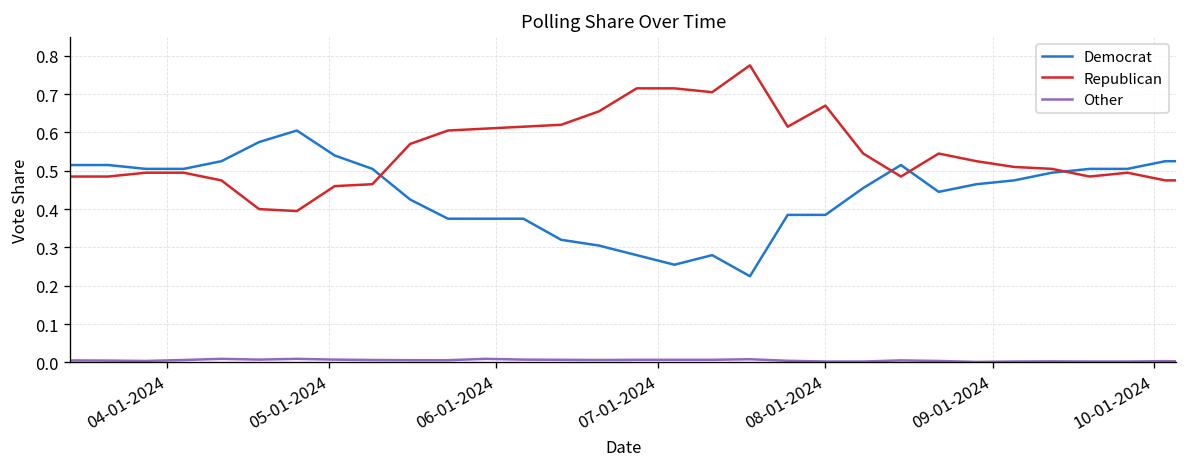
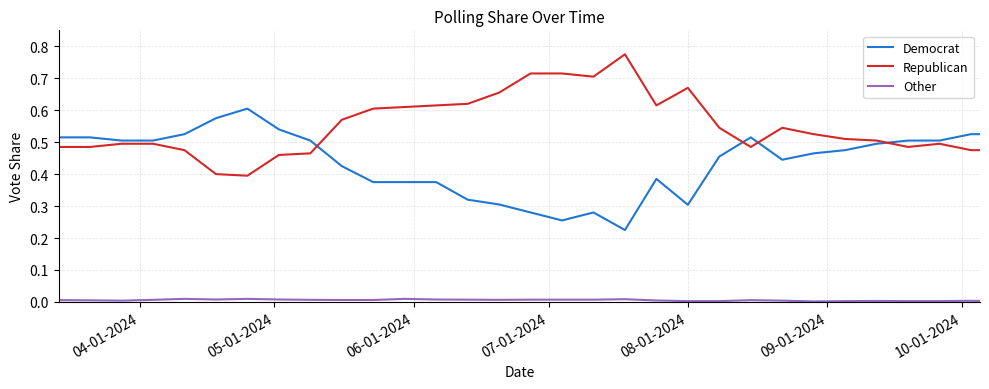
  {
    "Democrat": {
-     "08-01-2024": 0.39
+     "08-01-2024": 0.30
    },
    "Republican": {
      "08-01-2024": 0.67
    },
    "Other": {
      "08-01-2024": 0.00
    }
  }
